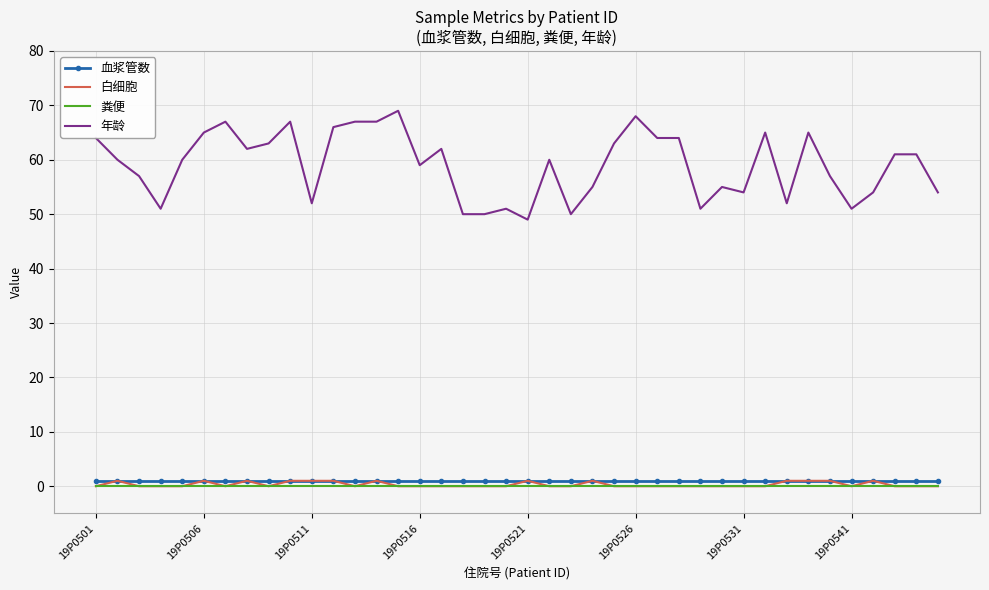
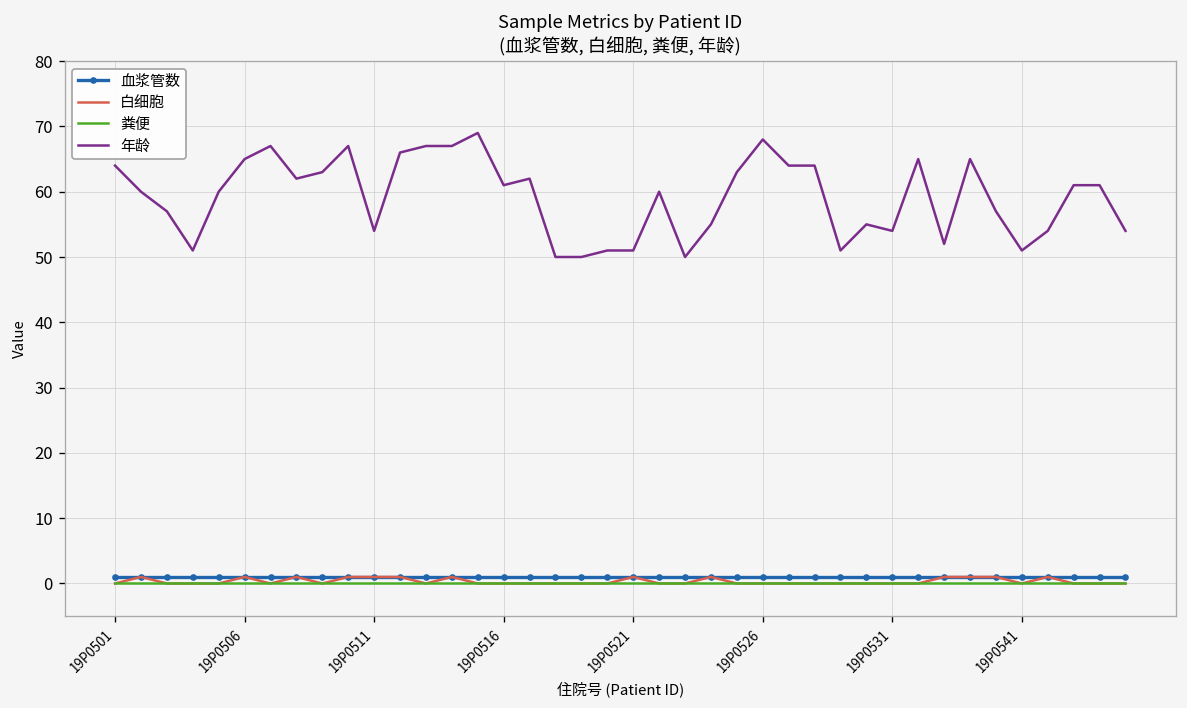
  {
    "血浆管数": {
      "19P0501": 1,
      "19P0516": 1,
      "19P0526": 1,
      "19P0531": 1,
      "19P0541": 1
    },
    "粪便": {
      "19P0506": 0,
      "19P0511": 0,
      "19P0521": 0
    },
    "年龄": {
      "19P0501": 64,
      "19P0506": 65,
-     "19P0511": 52,
-     "19P0516": 59,
-     "19P0521": 49,
+     "19P0511": 54,
+     "19P0516": 61,
+     "19P0521": 51,
      "19P0526": 68,
      "19P0531": 54,
      "19P0541": 51
    }
  }
